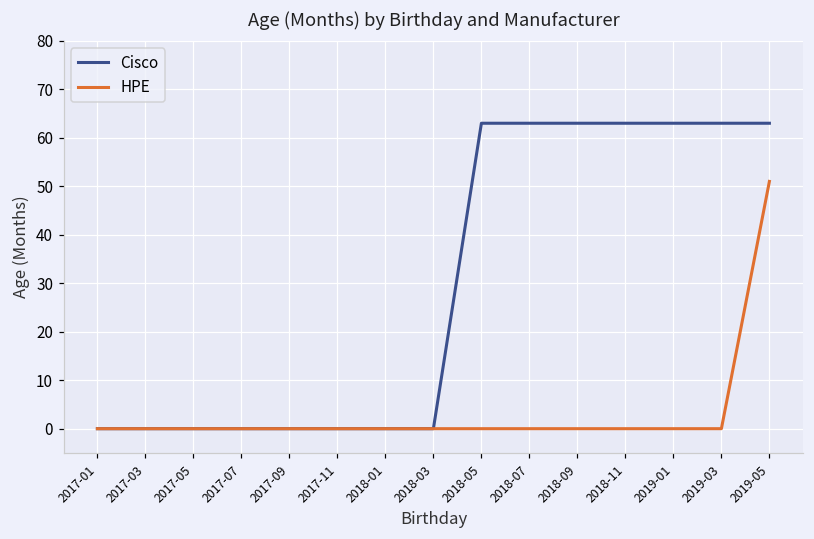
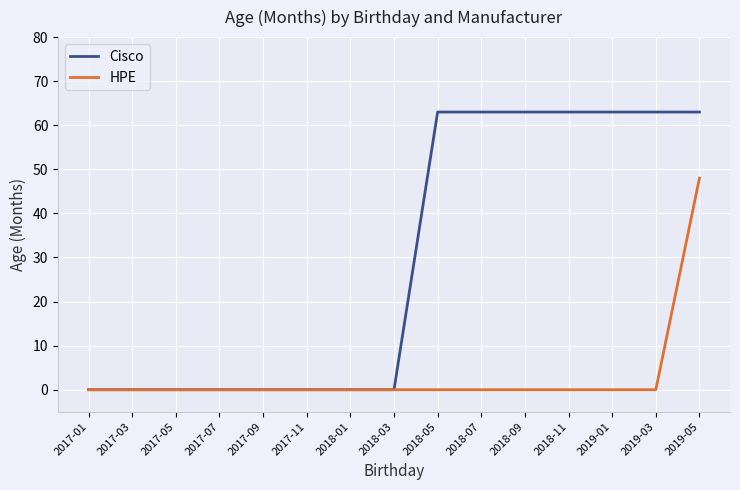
  {
    "Cisco": {
      "2018-05": 63,
      "2018-07": 63,
      "2018-09": 63,
      "2018-11": 63,
      "2019-01": 63,
      "2019-03": 63,
      "2019-05": 63
    },
    "HPE": {
      "2018-05": 0,
      "2018-07": 0,
      "2018-09": 0,
      "2018-11": 0,
      "2019-01": 0,
      "2019-03": 0,
-     "2019-05": 51
+     "2019-05": 48
    }
  }
